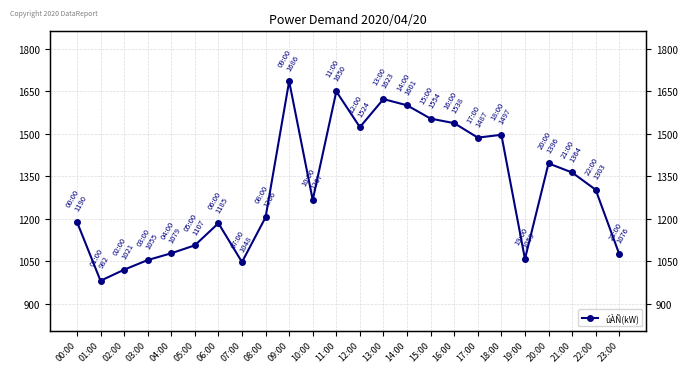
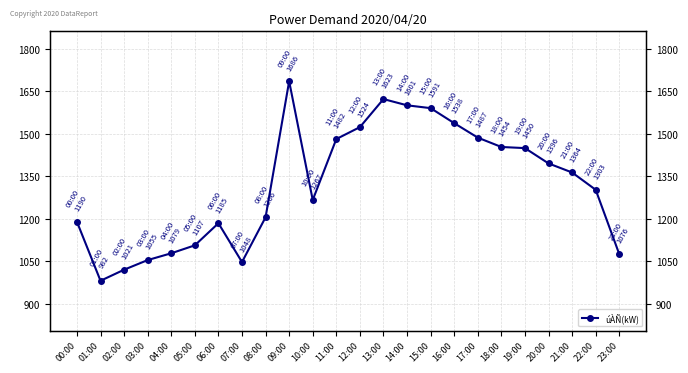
  {
    "00:00": 1190,
    "01:00": 982,
    "02:00": 1021,
    "03:00": 1055,
    "04:00": 1079,
    "05:00": 1107,
    "06:00": 1185,
    "07:00": 1048,
    "08:00": 1206,
    "09:00": 1686,
    "10:00": 1267,
-   "11:00": 1650,
+   "11:00": 1482,
    "12:00": 1524,
    "13:00": 1623,
    "14:00": 1601,
-   "15:00": 1554,
+   "15:00": 1591,
    "16:00": 1538,
    "17:00": 1487,
-   "18:00": 1497,
-   "19:00": 1059,
+   "18:00": 1454,
+   "19:00": 1450,
    "20:00": 1396,
    "21:00": 1364,
    "22:00": 1303,
    "23:00": 1076
  }
